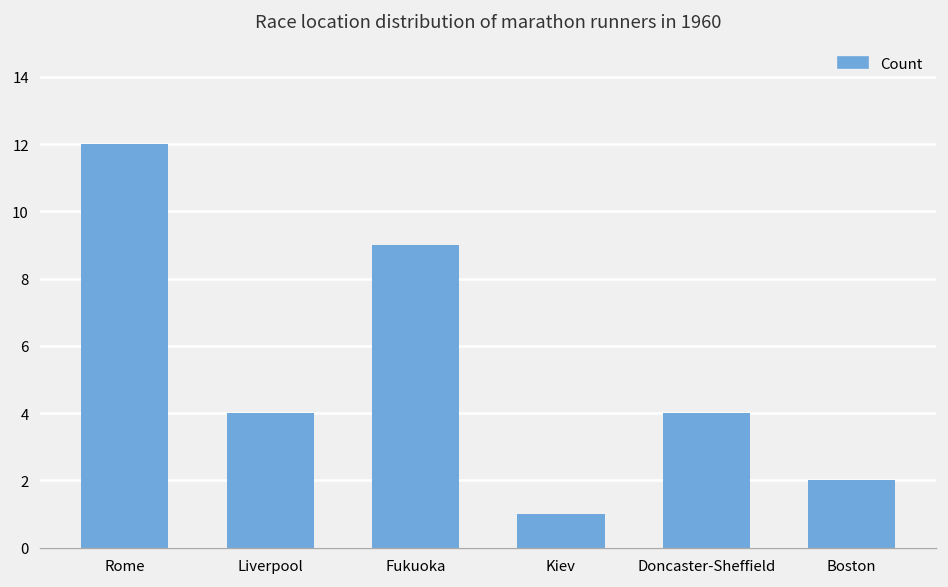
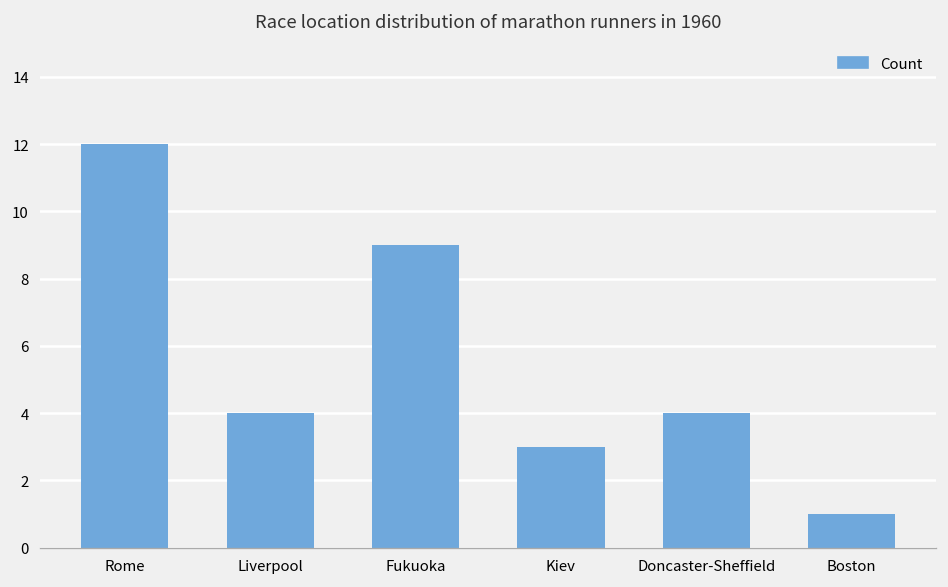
  {
    "Rome": 12,
    "Liverpool": 4,
    "Fukuoka": 9,
-   "Kiev": 1,
+   "Kiev": 3,
    "Doncaster-Sheffield": 4,
-   "Boston": 2
+   "Boston": 1
  }
